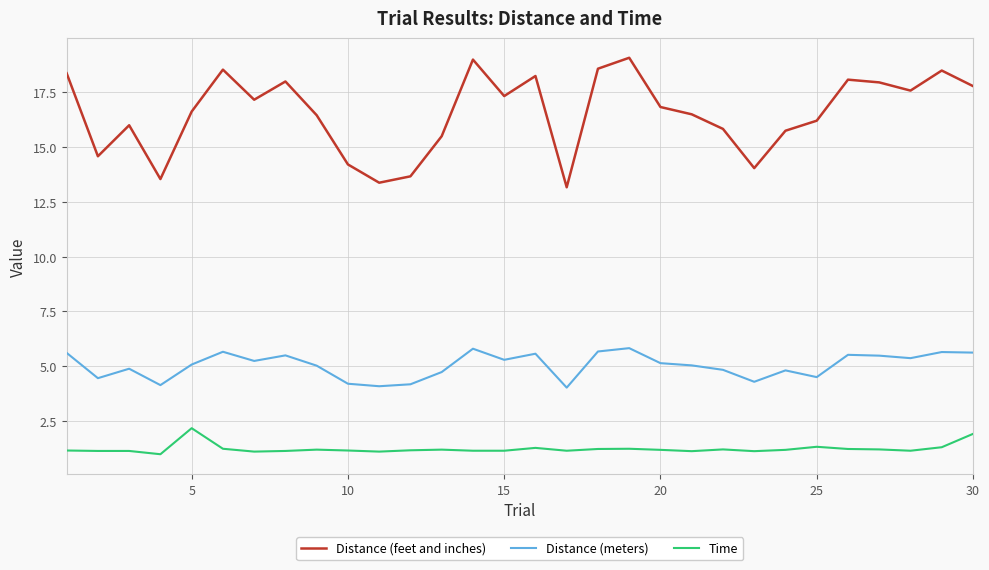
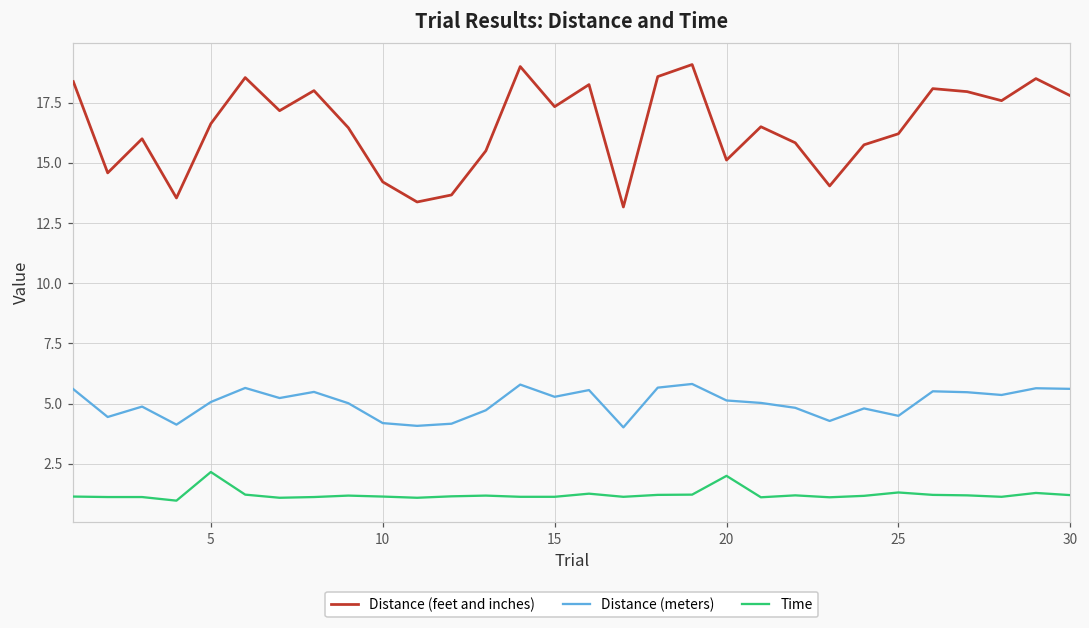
  {
    "Distance (feet and inches)": {
      "5": 16.6,
      "10": 14.2,
      "15": 17.3,
-     "20": 16.8,
+     "20": 15.1,
      "25": 16.2,
      "30": 17.8
    },
    "Distance (meters)": {
      "5": 5.1,
      "10": 4.2,
      "15": 5.3,
      "20": 5.1,
      "25": 4.5,
      "30": 5.6
    },
    "Time": {
      "5": 2.2,
      "10": 1.1,
      "15": 1.1,
-     "20": 1.2,
+     "20": 2.0,
      "25": 1.3,
-     "30": 1.9
+     "30": 1.2
    }
  }
